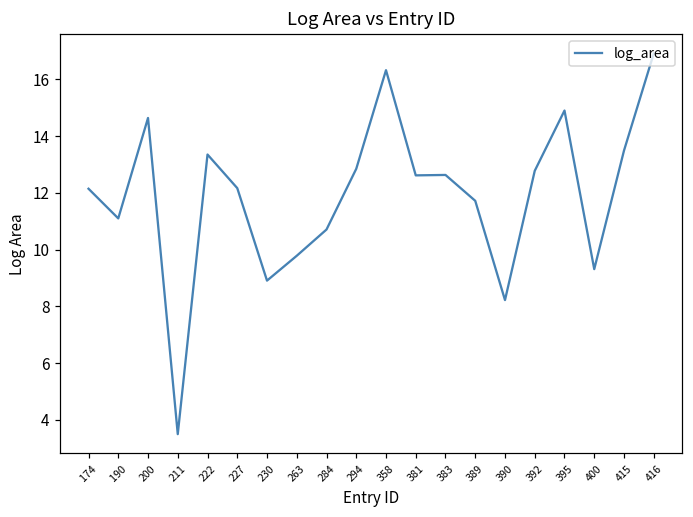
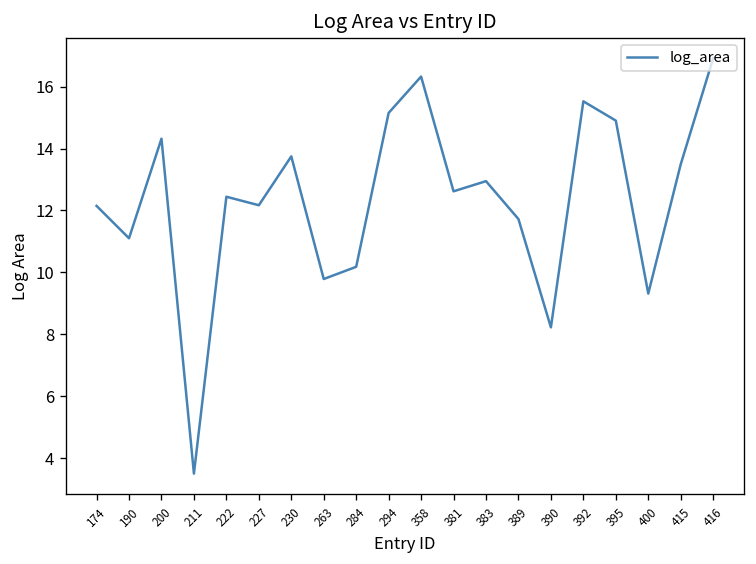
  {
    "174": 12.1,
    "190": 11.1,
-   "200": 14.6,
+   "200": 14.3,
    "211": 3.5,
-   "222": 13.4,
+   "222": 12.4,
    "227": 12.2,
-   "230": 8.9,
+   "230": 13.7,
    "263": 9.8,
-   "284": 10.7,
-   "294": 12.9,
+   "284": 10.2,
+   "294": 15.2,
    "358": 16.3,
    "381": 12.6,
-   "383": 12.6,
+   "383": 12.9,
    "389": 11.7,
    "390": 8.2,
-   "392": 12.8,
+   "392": 15.5,
    "395": 14.9,
    "400": 9.3,
    "415": 13.5
  }
